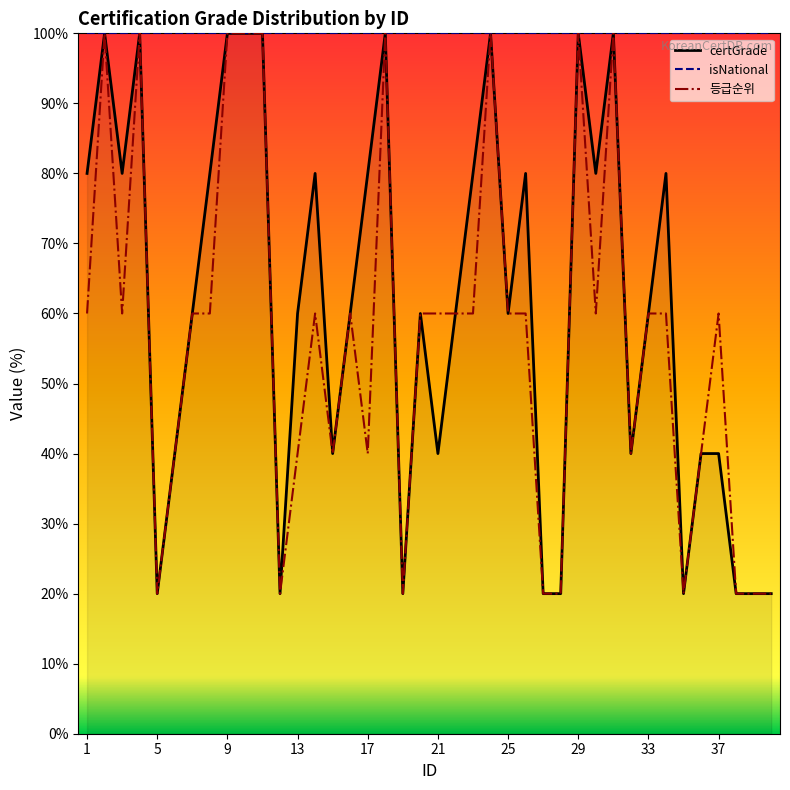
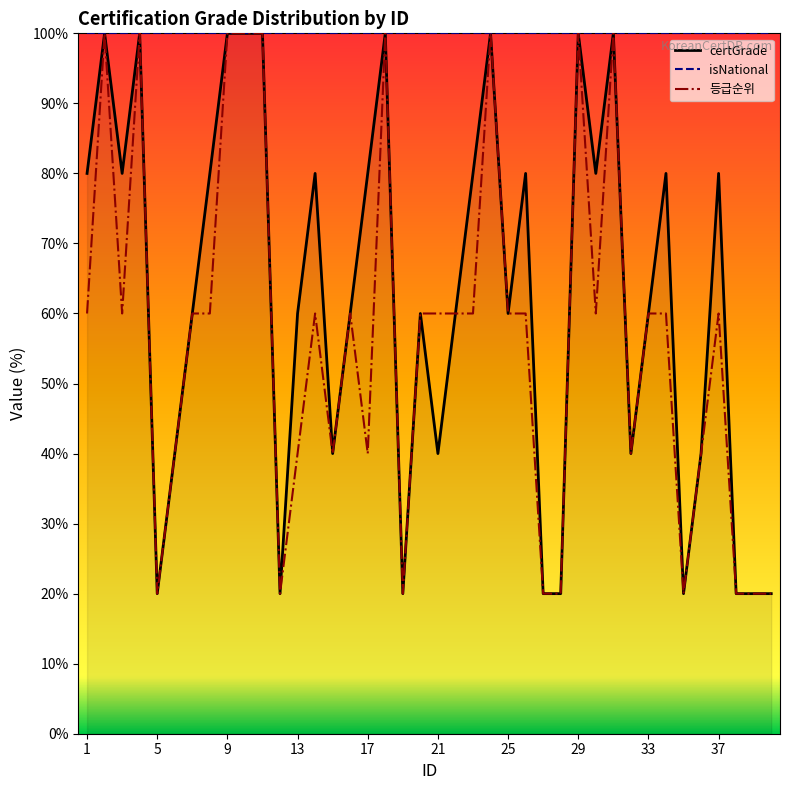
  {
    "certGrade": {
      "1": "80%",
      "13": "60%",
      "17": "80%",
      "21": "40%",
-     "37": "40%"
+     "37": "80%"
    },
    "isNational": {
      "1": "100%",
      "5": "100%",
      "13": "100%",
      "17": "100%",
      "21": "100%",
      "25": "100%",
      "33": "100%",
      "37": "100%"
    },
    "등급순위": {
      "1": "60%",
      "13": "40%",
      "17": "40%",
      "21": "60%",
      "37": "60%"
    }
  }
